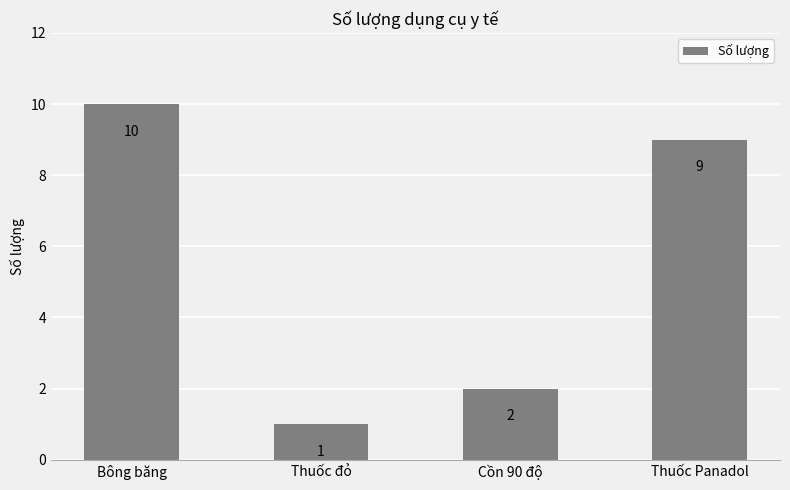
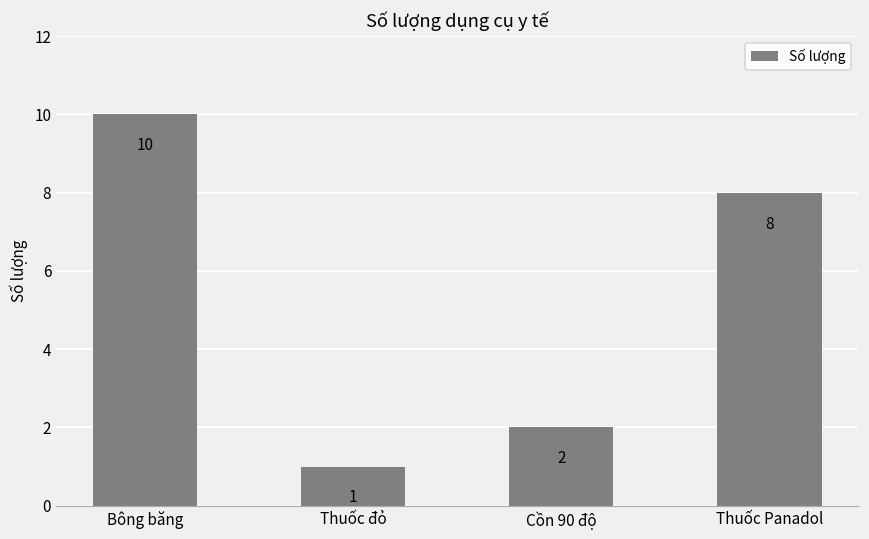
  {
    "Bông băng": 10,
    "Thuốc đỏ": 1,
    "Cồn 90 độ": 2,
-   "Thuốc Panadol": 9
+   "Thuốc Panadol": 8
  }
